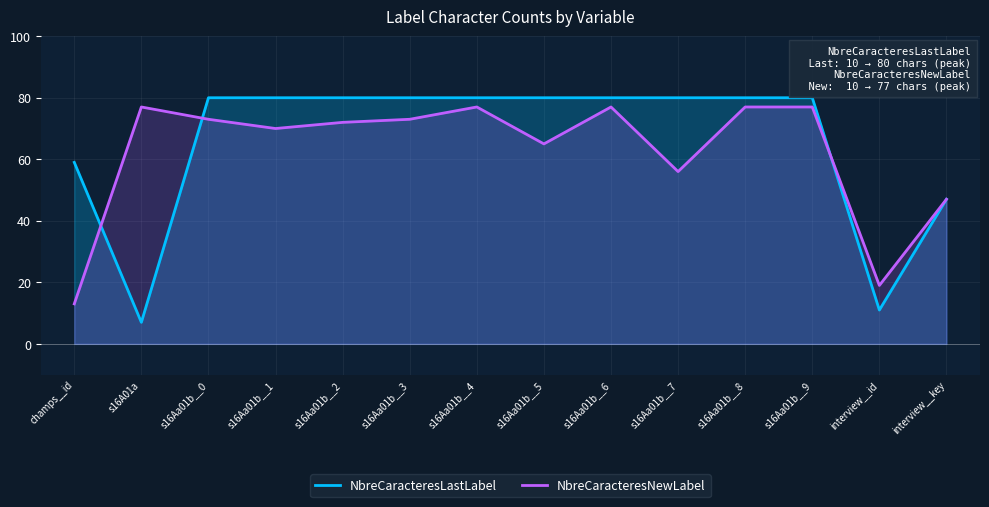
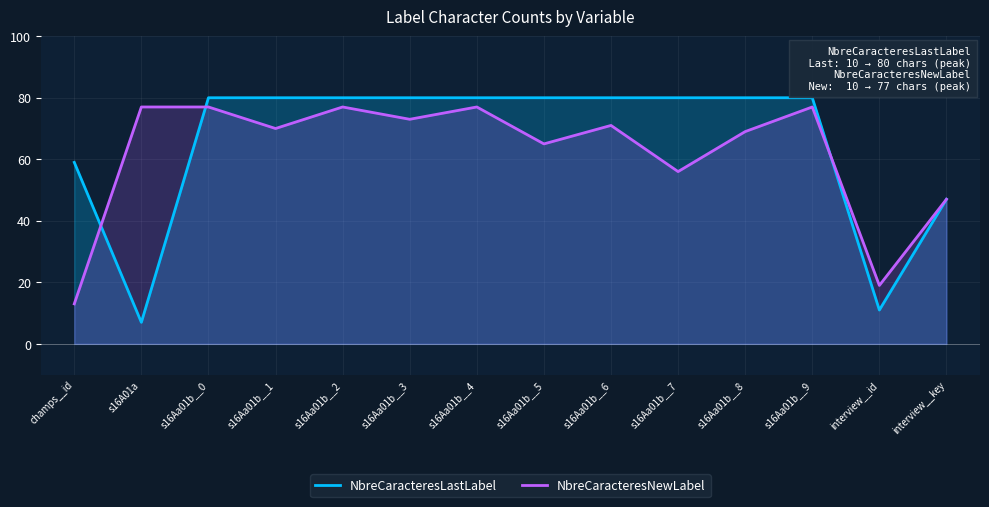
  {
    "NbreCaracteresLastLabel": {
      "champs__id": 59,
      "s16A01a": 7,
      "s16Aa01b__0": 80,
      "s16Aa01b__1": 80,
      "s16Aa01b__2": 80,
      "s16Aa01b__3": 80,
      "s16Aa01b__4": 80,
      "s16Aa01b__5": 80,
      "s16Aa01b__6": 80,
      "s16Aa01b__7": 80,
      "s16Aa01b__8": 80,
      "interview__id": 11
    },
    "NbreCaracteresNewLabel": {
      "champs__id": 13,
      "s16A01a": 77,
-     "s16Aa01b__0": 73,
+     "s16Aa01b__0": 77,
      "s16Aa01b__1": 70,
-     "s16Aa01b__2": 72,
+     "s16Aa01b__2": 77,
      "s16Aa01b__3": 73,
      "s16Aa01b__4": 77,
      "s16Aa01b__5": 65,
-     "s16Aa01b__6": 77,
+     "s16Aa01b__6": 71,
      "s16Aa01b__7": 56,
-     "s16Aa01b__8": 77,
+     "s16Aa01b__8": 69,
      "s16Aa01b__9": 77,
      "interview__id": 19
    }
  }
